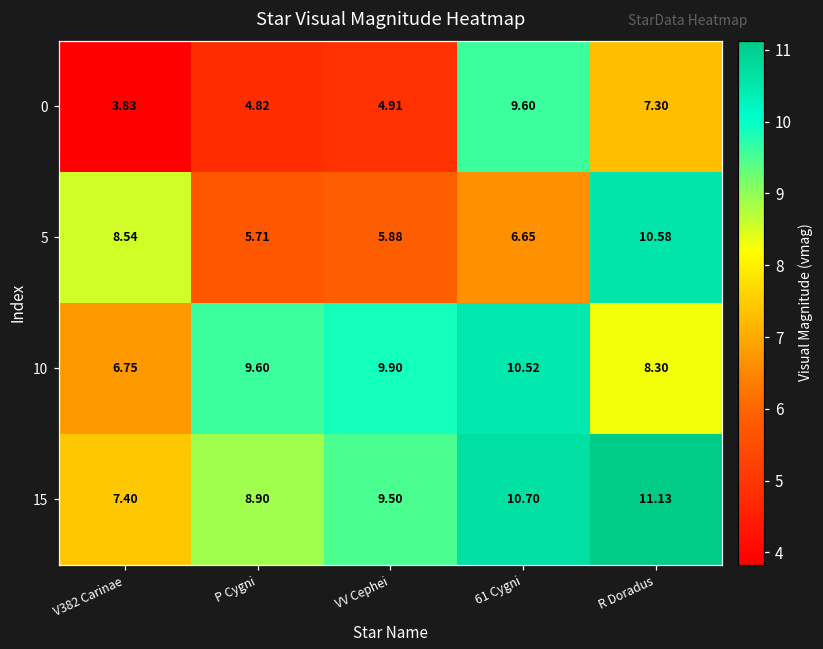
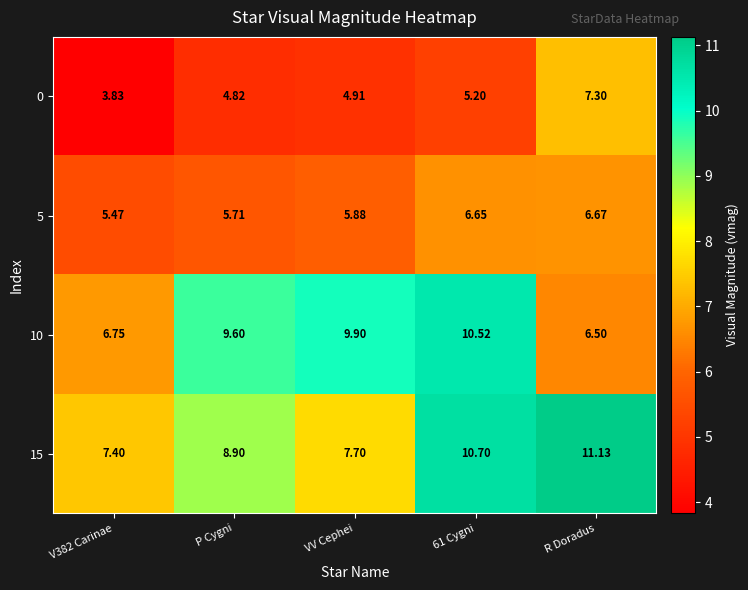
  {
    "0": {
      "V382 Carinae": 3.83,
      "P Cygni": 4.82,
      "VV Cephei": 4.91,
-     "61 Cygni": 9.60,
+     "61 Cygni": 5.20,
      "R Doradus": 7.30
    },
    "5": {
-     "V382 Carinae": 8.54,
+     "V382 Carinae": 5.47,
      "P Cygni": 5.71,
      "VV Cephei": 5.88,
      "61 Cygni": 6.65,
-     "R Doradus": 10.58
+     "R Doradus": 6.67
    },
    "10": {
      "V382 Carinae": 6.75,
      "P Cygni": 9.60,
      "VV Cephei": 9.90,
      "61 Cygni": 10.52,
-     "R Doradus": 8.30
+     "R Doradus": 6.50
    },
    "15": {
      "V382 Carinae": 7.40,
      "P Cygni": 8.90,
-     "VV Cephei": 9.50,
+     "VV Cephei": 7.70,
      "61 Cygni": 10.70,
      "R Doradus": 11.13
    }
  }
